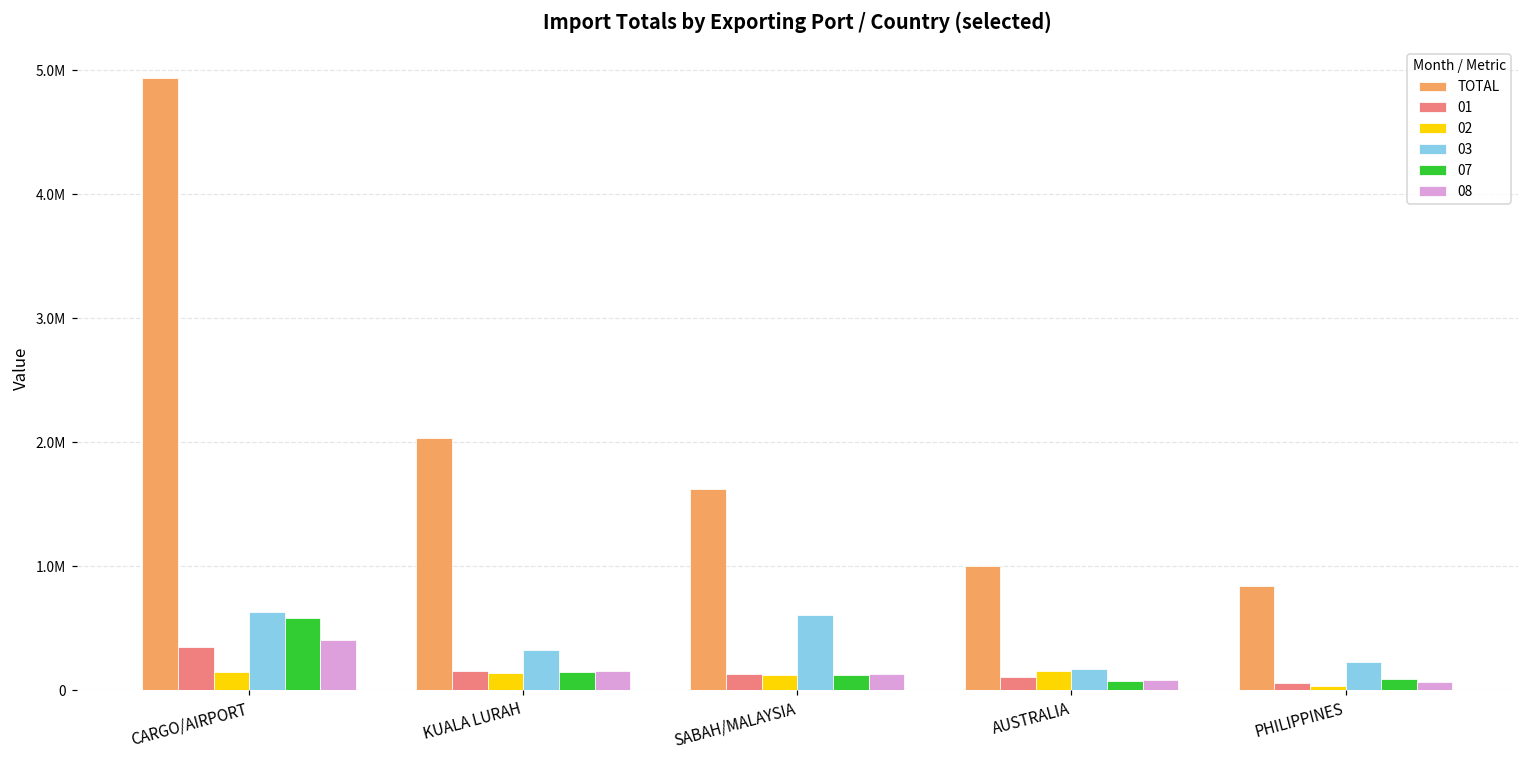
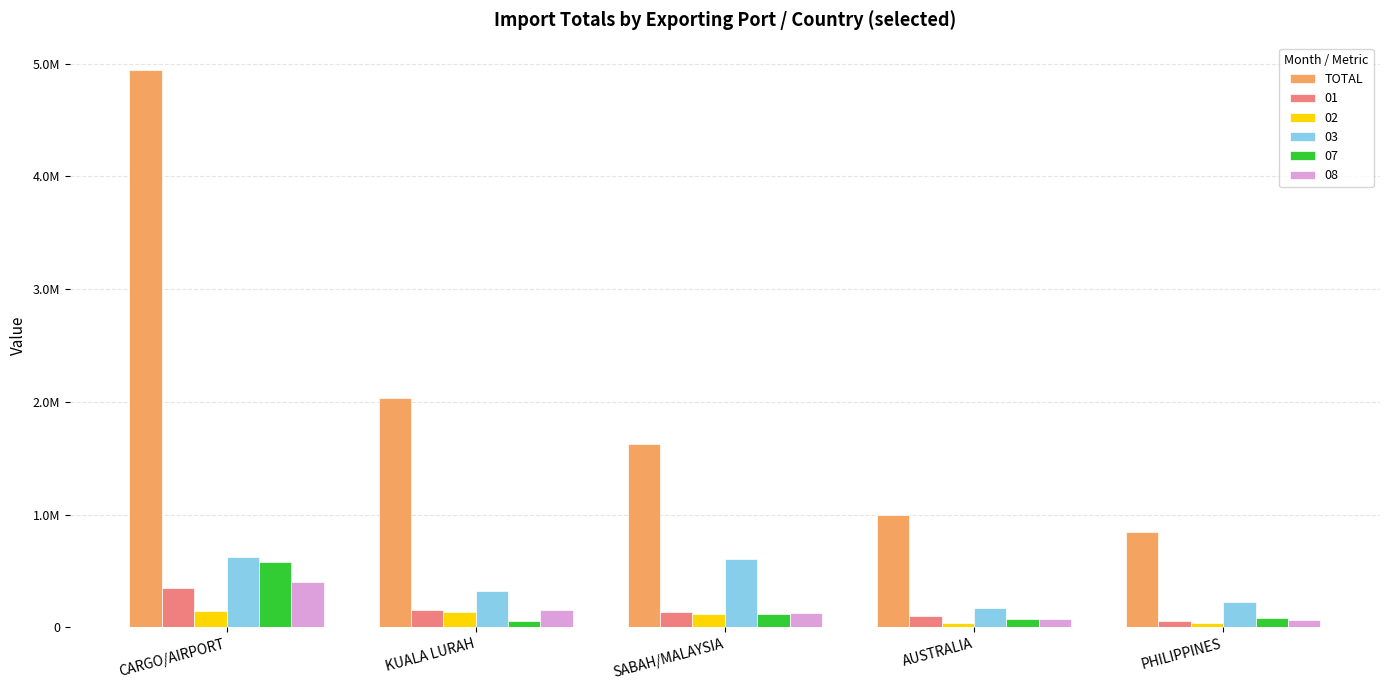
  {
    "02": {
      "CARGO/AIRPORT": 150000,
      "KUALA LURAH": 140000,
      "SABAH/MALAYSIA": 120000,
-     "AUSTRALIA": 150000,
+     "AUSTRALIA": 40000,
      "PHILIPPINES": 30000
    },
    "03": {
      "CARGO/AIRPORT": 630000,
      "KUALA LURAH": 320000,
      "SABAH/MALAYSIA": 610000,
      "AUSTRALIA": 170000,
      "PHILIPPINES": 220000
    },
    "07": {
      "CARGO/AIRPORT": 580000,
-     "KUALA LURAH": 140000,
+     "KUALA LURAH": 50000,
      "SABAH/MALAYSIA": 120000,
      "AUSTRALIA": 70000,
      "PHILIPPINES": 90000
    },
    "08": {
      "CARGO/AIRPORT": 400000,
      "KUALA LURAH": 150000,
      "SABAH/MALAYSIA": 130000,
      "AUSTRALIA": 80000,
      "PHILIPPINES": 70000
    }
  }
